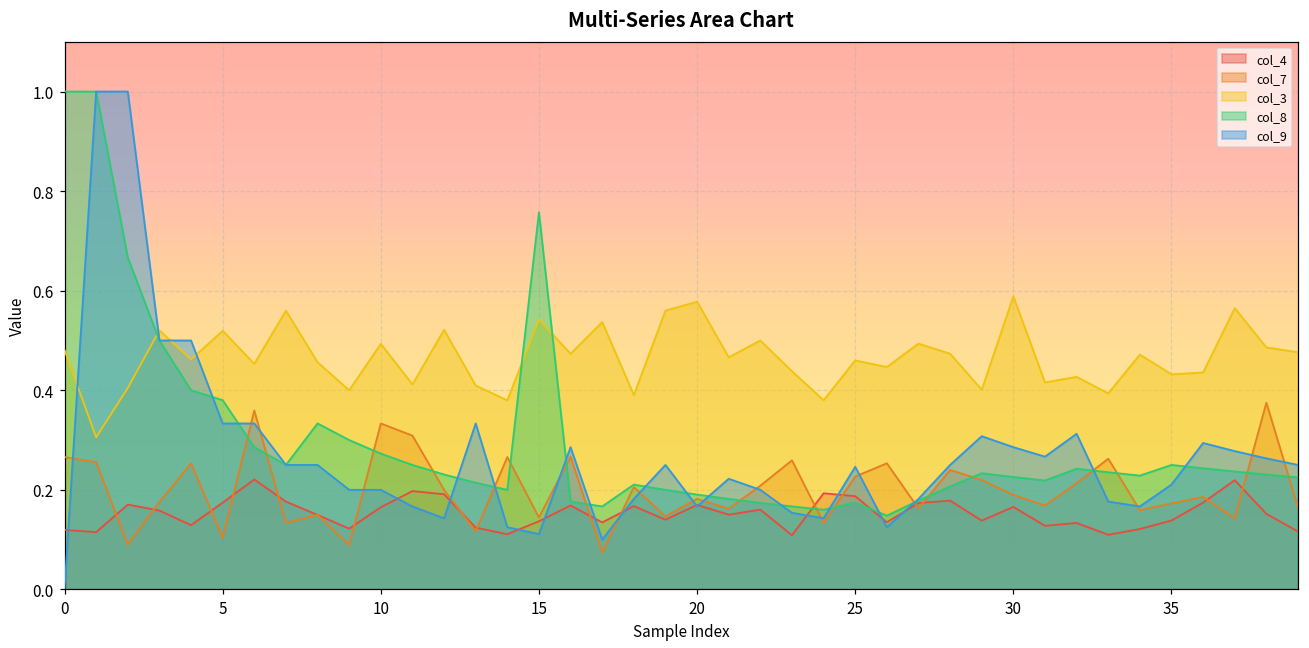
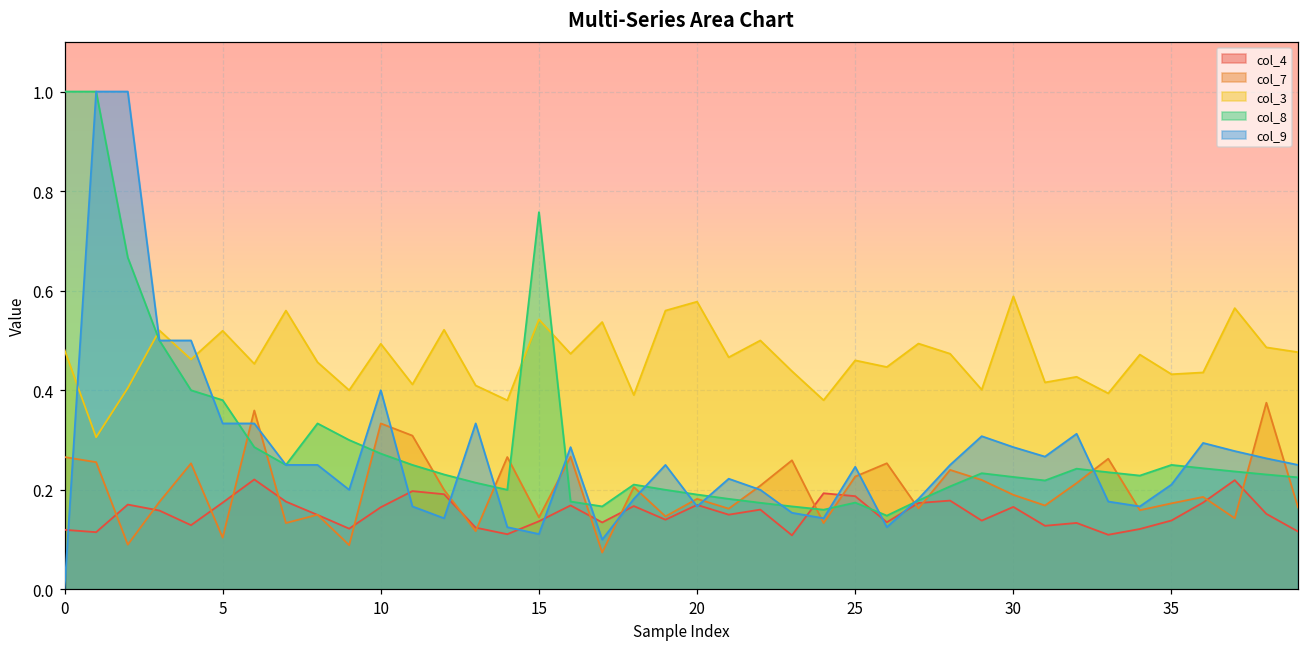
  {
    "col_8": {
      "0": 1.0,
      "5": 0.38,
      "10": 0.27,
      "15": 0.76,
      "20": 0.19,
      "25": 0.17,
      "30": 0.23,
      "35": 0.25
    },
    "col_9": {
      "0": 0.0,
      "5": 0.33,
-     "10": 0.2,
+     "10": 0.4,
      "15": 0.11,
      "25": 0.25,
      "30": 0.29,
      "35": 0.21
    }
  }
